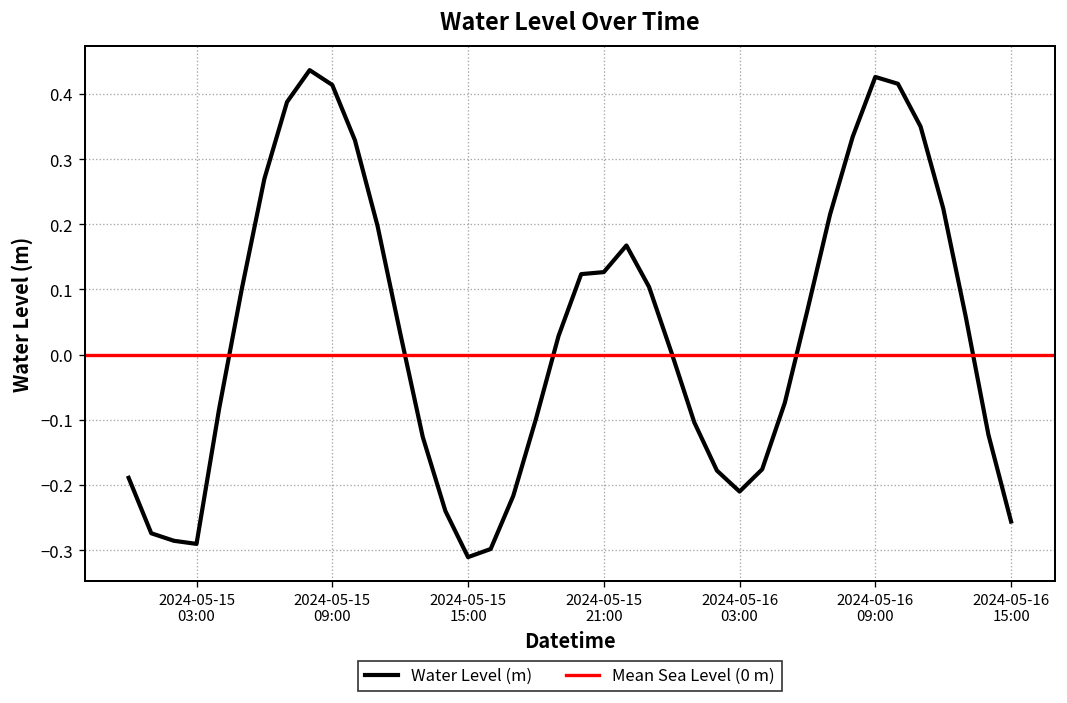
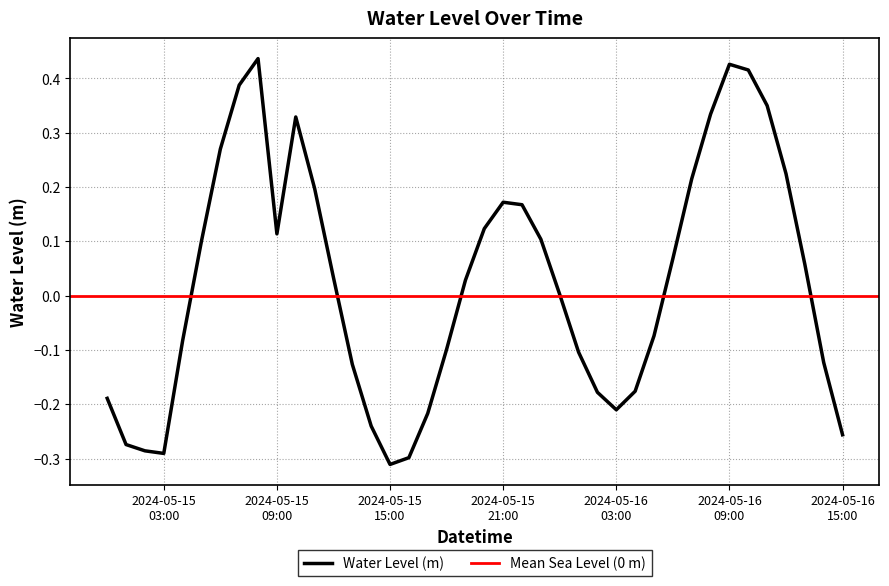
  {
    "2024-05-15 03:00": -0.29,
-   "2024-05-15 09:00": 0.41,
+   "2024-05-15 09:00": 0.11,
    "2024-05-15 15:00": -0.31,
-   "2024-05-15 21:00": 0.13,
+   "2024-05-15 21:00": 0.17,
    "2024-05-16 03:00": -0.21,
    "2024-05-16 09:00": 0.43,
    "2024-05-16 15:00": -0.26
  }
